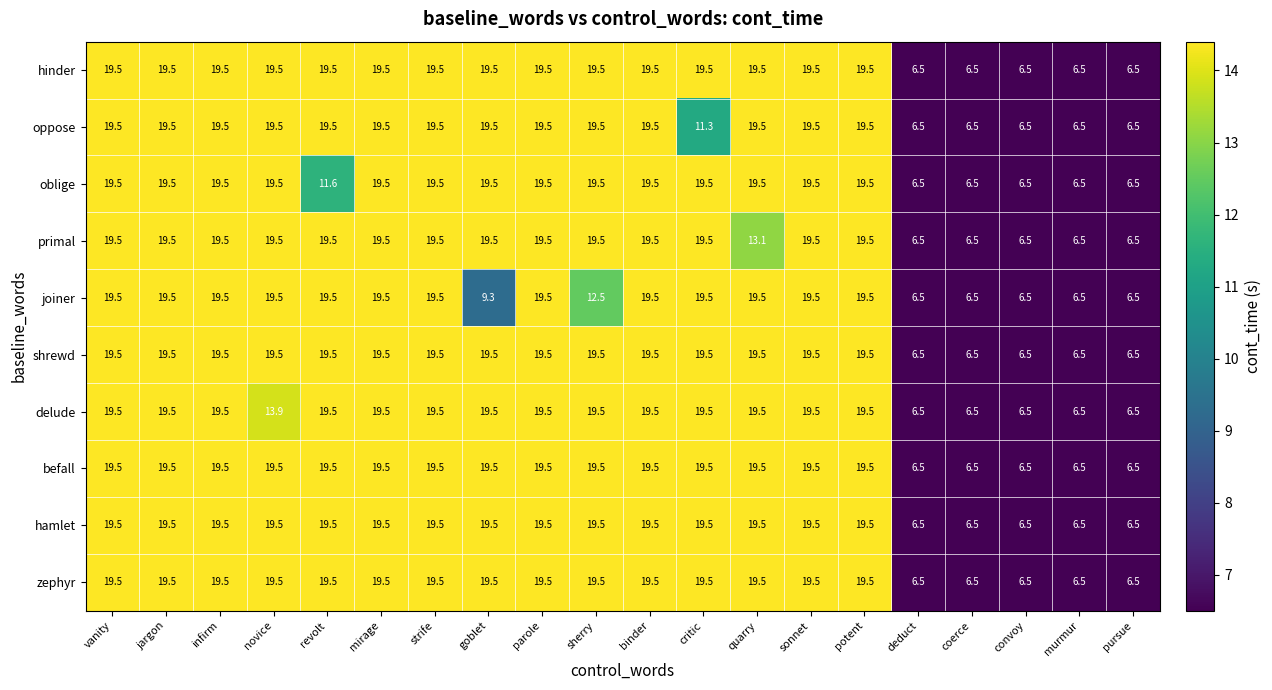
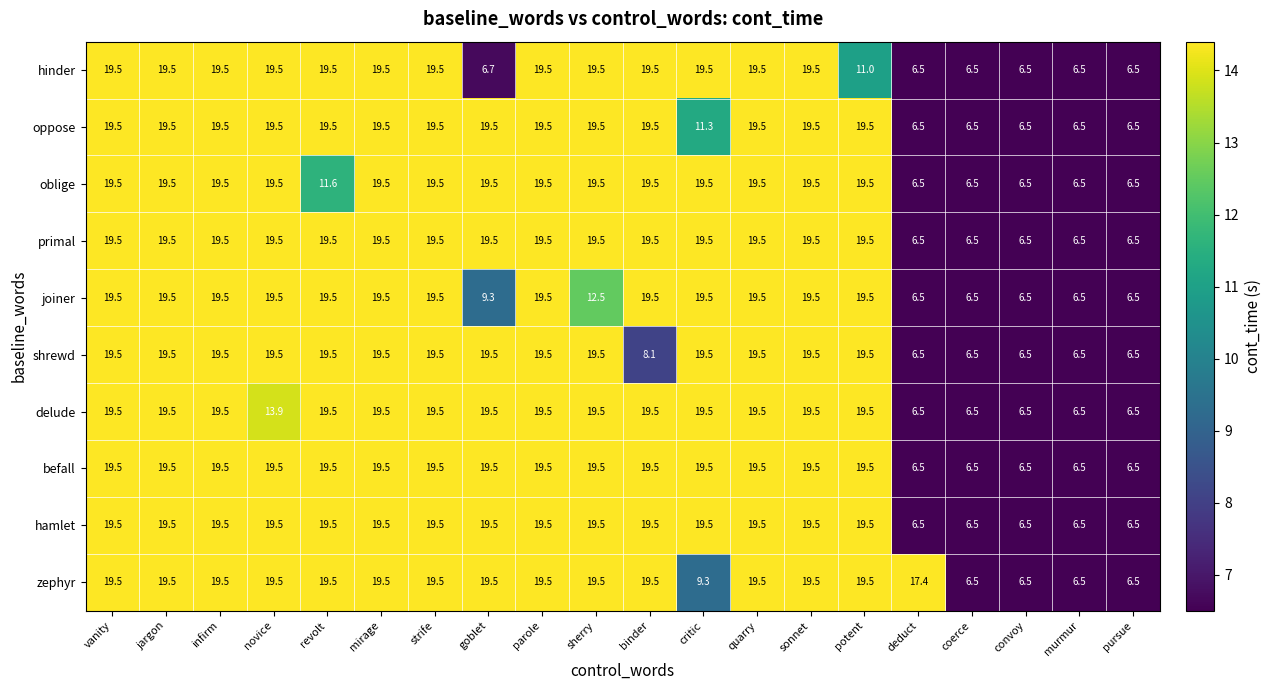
  {
    "hinder": {
      "vanity": 19.5,
      "jargon": 19.5,
      "infirm": 19.5,
      "novice": 19.5,
      "revolt": 19.5,
      "mirage": 19.5,
      "strife": 19.5,
-     "goblet": 19.5,
+     "goblet": 6.7,
      "parole": 19.5,
      "sherry": 19.5,
      "binder": 19.5,
      "critic": 19.5,
      "quarry": 19.5,
      "sonnet": 19.5,
-     "potent": 19.5,
+     "potent": 11.0,
      "deduct": 6.5,
      "coerce": 6.5,
      "convoy": 6.5,
      "murmur": 6.5,
      "pursue": 6.5
    },
    "oppose": {
      "vanity": 19.5,
      "jargon": 19.5,
      "infirm": 19.5,
      "novice": 19.5,
      "revolt": 19.5,
      "mirage": 19.5,
      "strife": 19.5,
      "goblet": 19.5,
      "parole": 19.5,
      "sherry": 19.5,
      "binder": 19.5,
      "critic": 11.3,
      "quarry": 19.5,
      "sonnet": 19.5,
      "potent": 19.5,
      "deduct": 6.5,
      "coerce": 6.5,
      "convoy": 6.5,
      "murmur": 6.5,
      "pursue": 6.5
    },
    "oblige": {
      "vanity": 19.5,
      "jargon": 19.5,
      "infirm": 19.5,
      "novice": 19.5,
      "revolt": 11.6,
      "mirage": 19.5,
      "strife": 19.5,
      "goblet": 19.5,
      "parole": 19.5,
      "sherry": 19.5,
      "binder": 19.5,
      "critic": 19.5,
      "quarry": 19.5,
      "sonnet": 19.5,
      "potent": 19.5,
      "deduct": 6.5,
      "coerce": 6.5,
      "convoy": 6.5,
      "murmur": 6.5,
      "pursue": 6.5
    },
    "primal": {
      "vanity": 19.5,
      "jargon": 19.5,
      "infirm": 19.5,
      "novice": 19.5,
      "revolt": 19.5,
      "mirage": 19.5,
      "strife": 19.5,
      "goblet": 19.5,
      "parole": 19.5,
      "sherry": 19.5,
      "binder": 19.5,
      "critic": 19.5,
-     "quarry": 13.1,
+     "quarry": 19.5,
      "sonnet": 19.5,
      "potent": 19.5,
      "deduct": 6.5,
      "coerce": 6.5,
      "convoy": 6.5,
      "murmur": 6.5,
      "pursue": 6.5
    },
    "joiner": {
      "vanity": 19.5,
      "jargon": 19.5,
      "infirm": 19.5,
      "novice": 19.5,
      "revolt": 19.5,
      "mirage": 19.5,
      "strife": 19.5,
      "goblet": 9.3,
      "parole": 19.5,
      "sherry": 12.5,
      "binder": 19.5,
      "critic": 19.5,
      "quarry": 19.5,
      "sonnet": 19.5,
      "potent": 19.5,
      "deduct": 6.5,
      "coerce": 6.5,
      "convoy": 6.5,
      "murmur": 6.5,
      "pursue": 6.5
    },
    "shrewd": {
      "vanity": 19.5,
      "jargon": 19.5,
      "infirm": 19.5,
      "novice": 19.5,
      "revolt": 19.5,
      "mirage": 19.5,
      "strife": 19.5,
      "goblet": 19.5,
      "parole": 19.5,
      "sherry": 19.5,
-     "binder": 19.5,
+     "binder": 8.1,
      "critic": 19.5,
      "quarry": 19.5,
      "sonnet": 19.5,
      "potent": 19.5,
      "deduct": 6.5,
      "coerce": 6.5,
      "convoy": 6.5,
      "murmur": 6.5,
      "pursue": 6.5
    },
    "delude": {
      "vanity": 19.5,
      "jargon": 19.5,
      "infirm": 19.5,
      "novice": 13.9,
      "revolt": 19.5,
      "mirage": 19.5,
      "strife": 19.5,
      "goblet": 19.5,
      "parole": 19.5,
      "sherry": 19.5,
      "binder": 19.5,
      "critic": 19.5,
      "quarry": 19.5,
      "sonnet": 19.5,
      "potent": 19.5,
      "deduct": 6.5,
      "coerce": 6.5,
      "convoy": 6.5,
      "murmur": 6.5,
      "pursue": 6.5
    },
    "befall": {
      "vanity": 19.5,
      "jargon": 19.5,
      "infirm": 19.5,
      "novice": 19.5,
      "revolt": 19.5,
      "mirage": 19.5,
      "strife": 19.5,
      "goblet": 19.5,
      "parole": 19.5,
      "sherry": 19.5,
      "binder": 19.5,
      "critic": 19.5,
      "quarry": 19.5,
      "sonnet": 19.5,
      "potent": 19.5,
      "deduct": 6.5,
      "coerce": 6.5,
      "convoy": 6.5,
      "murmur": 6.5,
      "pursue": 6.5
    },
    "hamlet": {
      "vanity": 19.5,
      "jargon": 19.5,
      "infirm": 19.5,
      "novice": 19.5,
      "revolt": 19.5,
      "mirage": 19.5,
      "strife": 19.5,
      "goblet": 19.5,
      "parole": 19.5,
      "sherry": 19.5,
      "binder": 19.5,
      "critic": 19.5,
      "quarry": 19.5,
      "sonnet": 19.5,
      "potent": 19.5,
      "deduct": 6.5,
      "coerce": 6.5,
      "convoy": 6.5,
      "murmur": 6.5,
      "pursue": 6.5
    },
    "zephyr": {
      "vanity": 19.5,
      "jargon": 19.5,
      "infirm": 19.5,
      "novice": 19.5,
      "revolt": 19.5,
      "mirage": 19.5,
      "strife": 19.5,
      "goblet": 19.5,
      "parole": 19.5,
      "sherry": 19.5,
      "binder": 19.5,
-     "critic": 19.5,
+     "critic": 9.3,
      "quarry": 19.5,
      "sonnet": 19.5,
      "potent": 19.5,
-     "deduct": 6.5,
+     "deduct": 17.4,
      "coerce": 6.5,
      "convoy": 6.5,
      "murmur": 6.5,
      "pursue": 6.5
    }
  }
